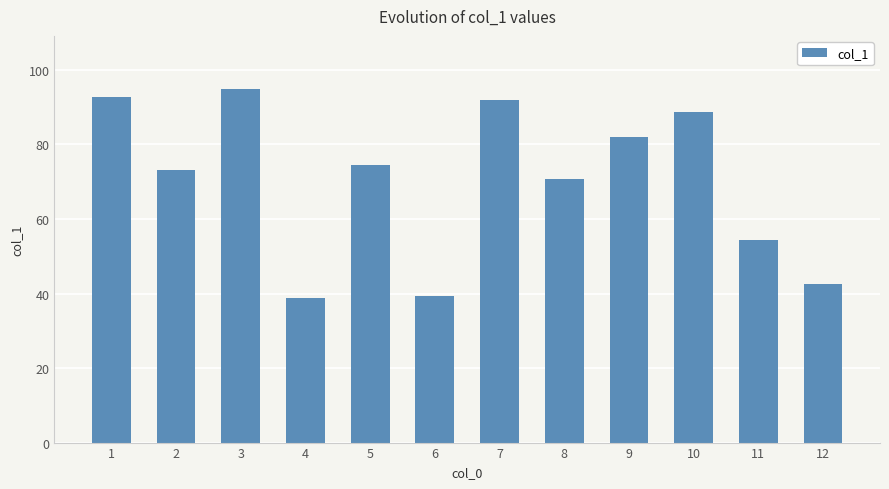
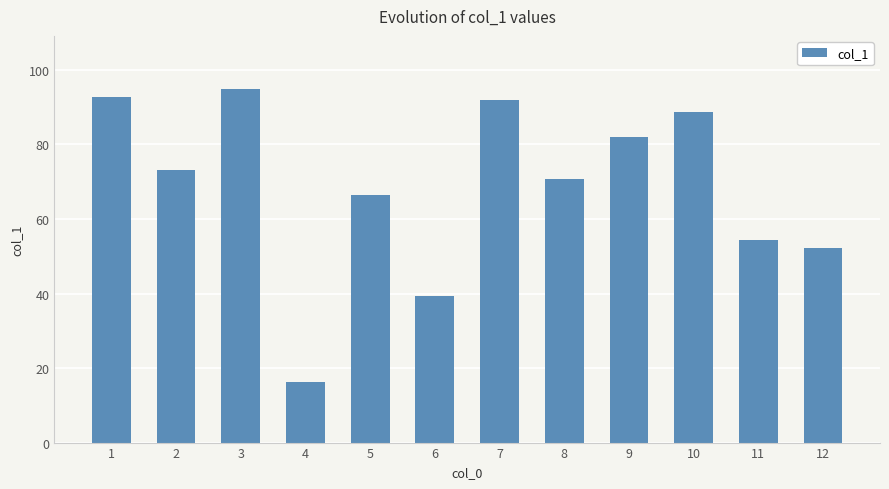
  {
    "1": 93,
    "2": 73,
    "3": 95,
-   "4": 39,
-   "5": 74,
+   "4": 16,
+   "5": 66,
    "6": 39,
    "7": 92,
    "8": 71,
    "9": 82,
    "10": 89,
    "11": 54,
-   "12": 43
+   "12": 52
  }
